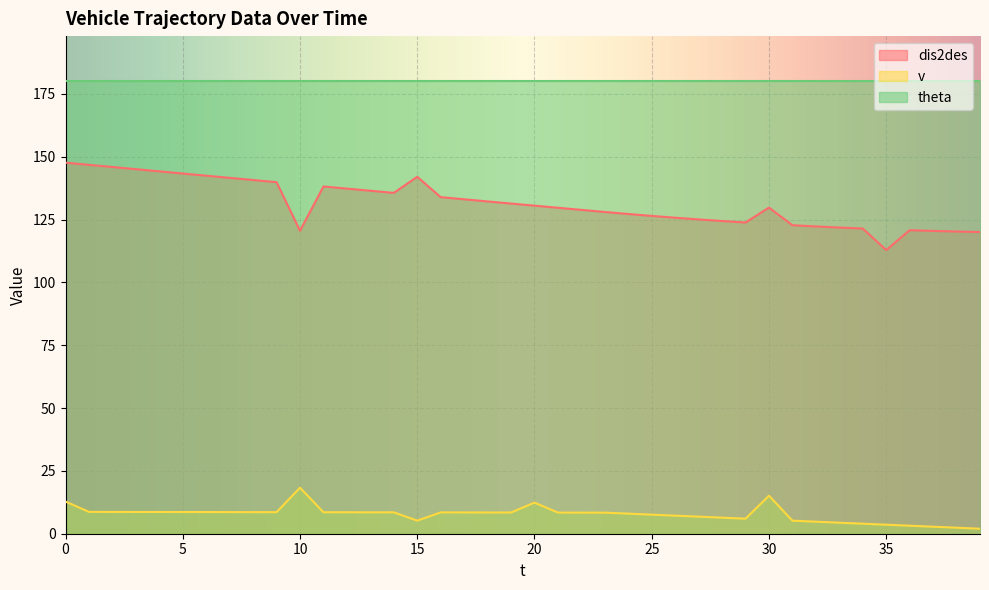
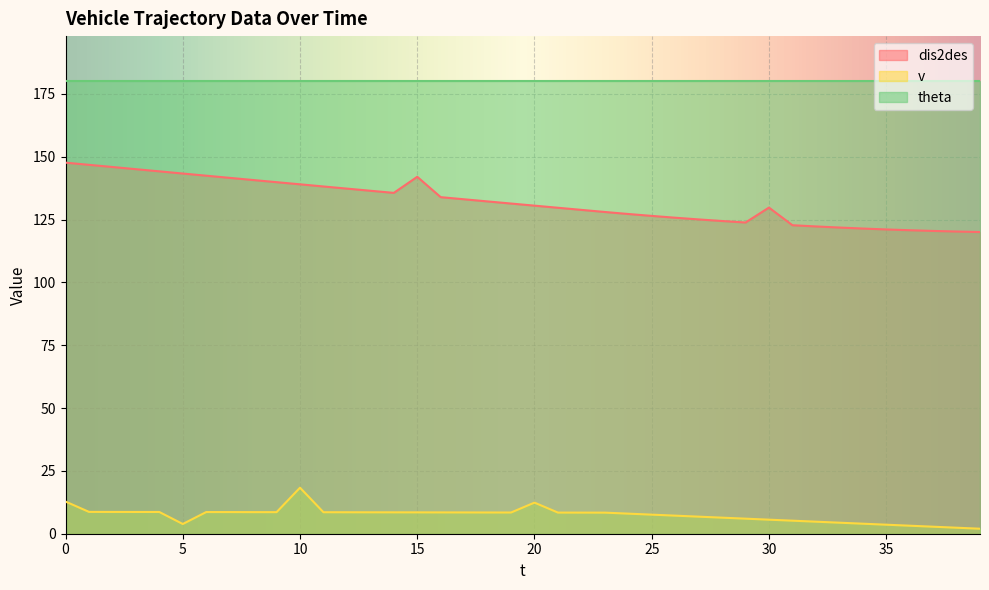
  {
    "dis2des": {
      "0": 148,
      "5": 143,
-     "10": 121,
+     "10": 139,
      "15": 142,
      "20": 131,
      "25": 126,
      "30": 130,
-     "35": 113
+     "35": 121
    },
    "v": {
      "0": 13,
-     "5": 9,
+     "5": 4,
      "10": 18,
-     "15": 5,
+     "15": 9,
      "20": 12,
      "25": 8,
-     "30": 15,
+     "30": 6,
      "35": 4
    },
    "theta": {
      "0": 180,
      "5": 180,
      "10": 180,
      "15": 180,
      "20": 180,
      "25": 180,
      "30": 180
    }
  }
